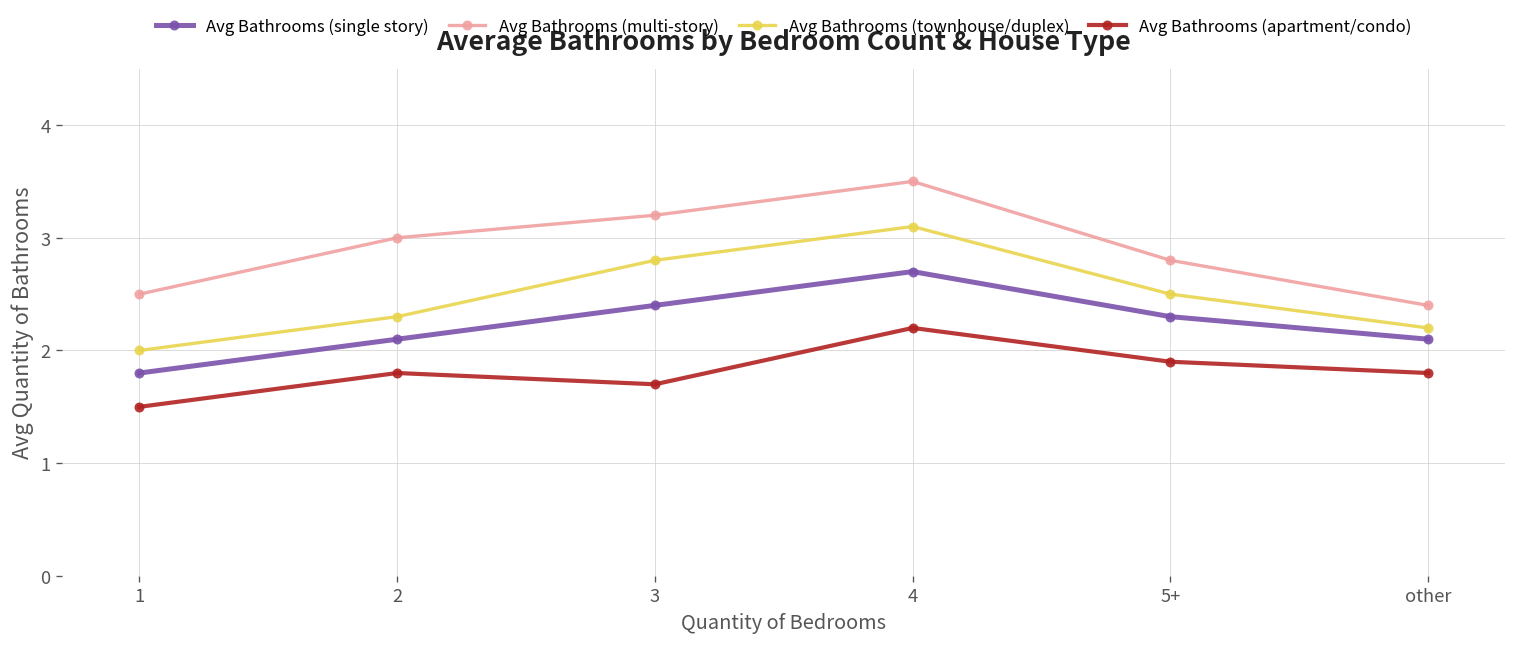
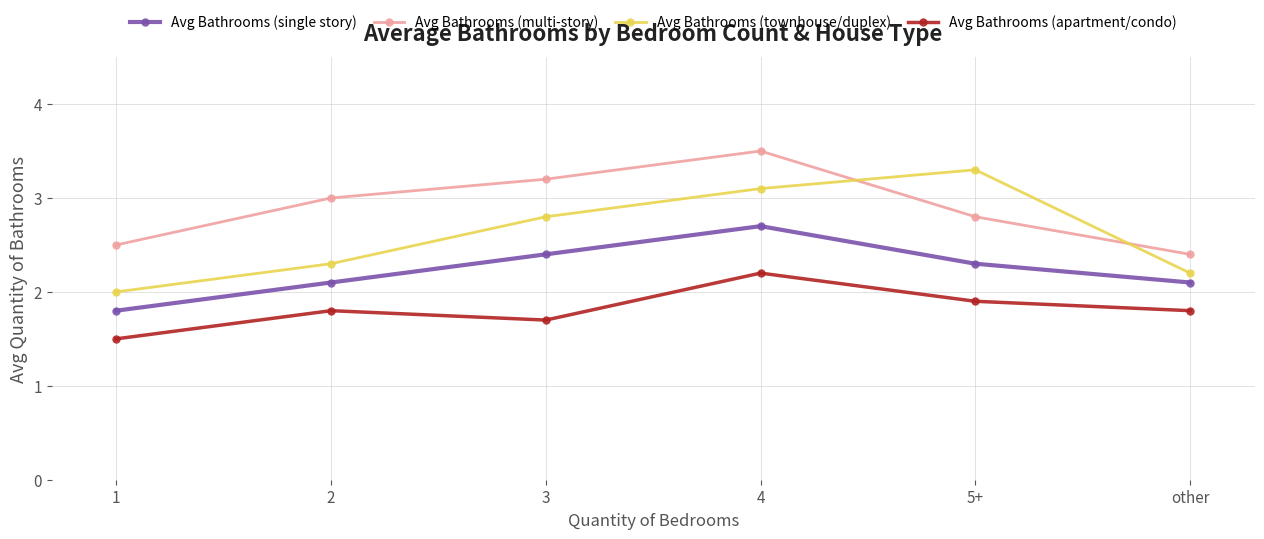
  {
    "Avg Bathrooms (single story)": {
      "1": 1.8,
      "2": 2.1,
      "3": 2.4,
      "4": 2.7,
      "5+": 2.3,
      "other": 2.1
    },
    "Avg Bathrooms (multi-story)": {
      "1": 2.5,
      "2": 3.0,
      "3": 3.2,
      "4": 3.5,
      "5+": 2.8,
      "other": 2.4
    },
    "Avg Bathrooms (townhouse/duplex)": {
      "1": 2.0,
      "2": 2.3,
      "3": 2.8,
      "4": 3.1,
-     "5+": 2.5,
+     "5+": 3.3,
      "other": 2.2
    },
    "Avg Bathrooms (apartment/condo)": {
      "1": 1.5,
      "2": 1.8,
      "3": 1.7,
      "4": 2.2,
      "5+": 1.9,
      "other": 1.8
    }
  }
